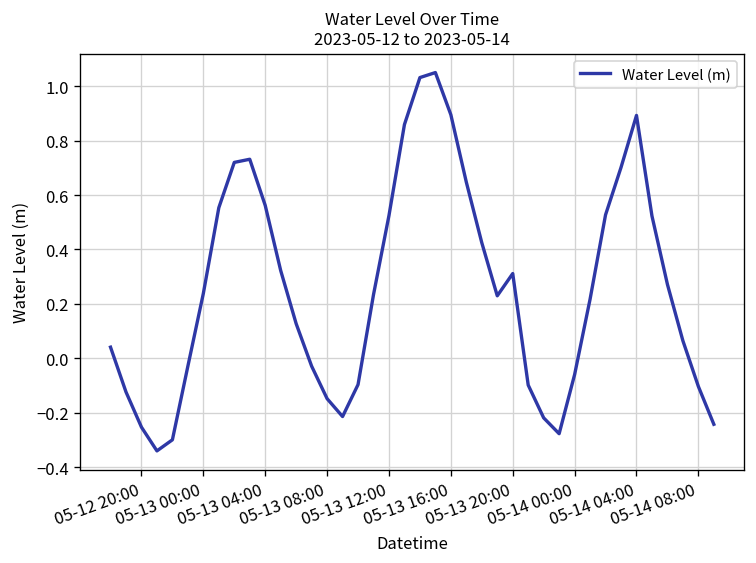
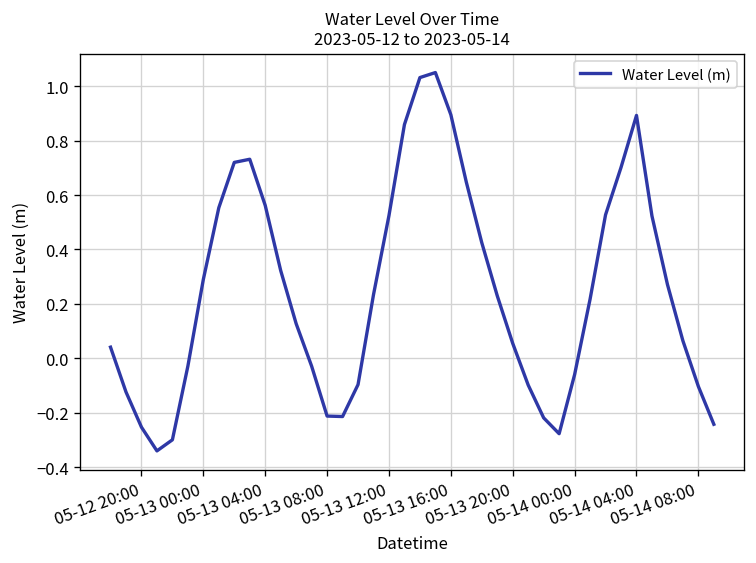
  {
    "05-12 20:00": -0.25,
-   "05-13 00:00": 0.24,
+   "05-13 00:00": 0.29,
    "05-13 04:00": 0.56,
-   "05-13 08:00": -0.15,
+   "05-13 08:00": -0.21,
    "05-13 12:00": 0.52,
    "05-13 16:00": 0.90,
-   "05-13 20:00": 0.31,
+   "05-13 20:00": 0.05,
    "05-14 00:00": -0.06,
    "05-14 04:00": 0.89,
    "05-14 08:00": -0.10
  }
